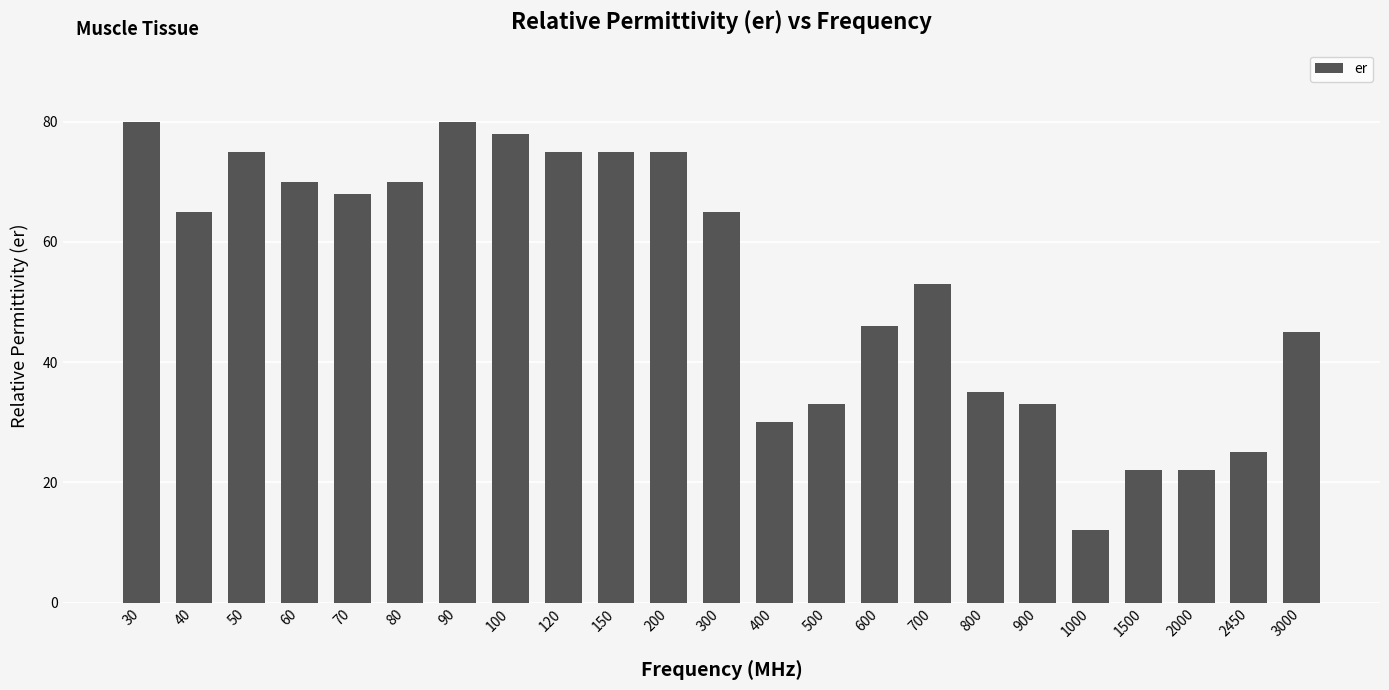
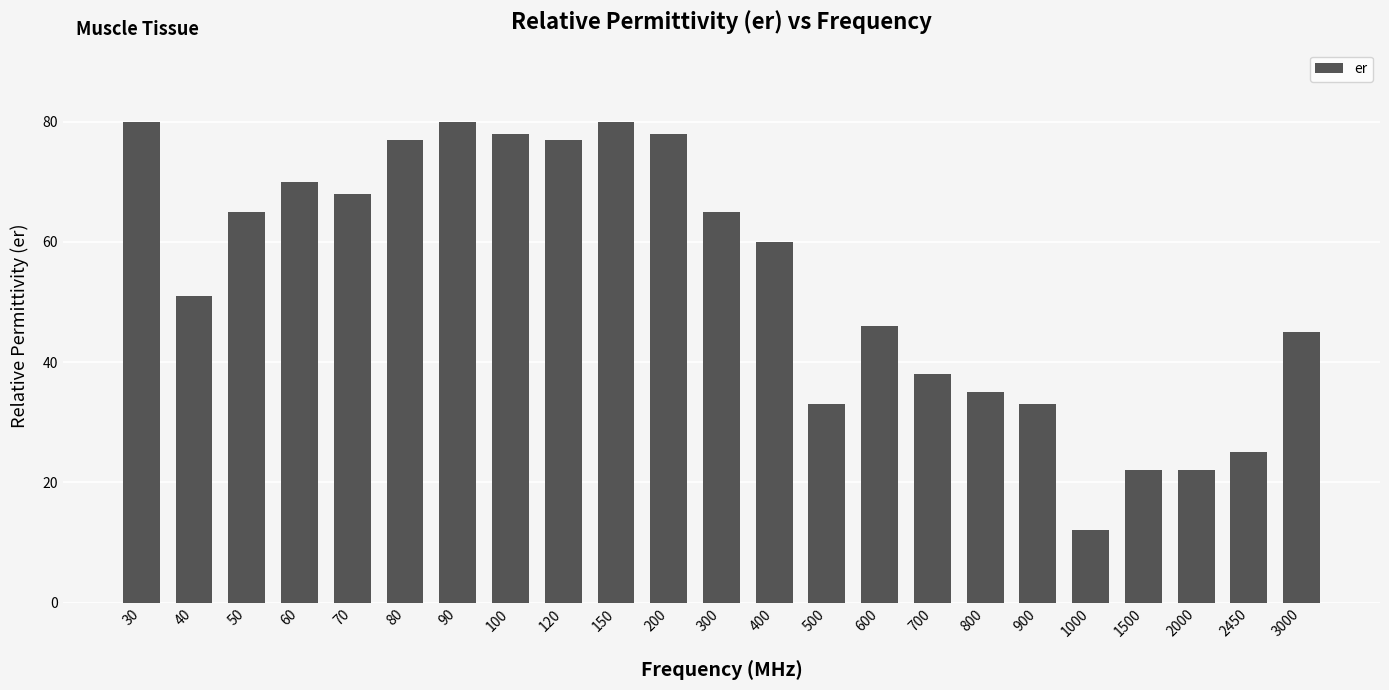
  {
    "30": 80,
-   "40": 65,
-   "50": 75,
+   "40": 51,
+   "50": 65,
    "60": 70,
    "70": 68,
-   "80": 70,
+   "80": 77,
    "90": 80,
    "100": 78,
-   "120": 75,
-   "150": 75,
-   "200": 75,
+   "120": 77,
+   "150": 80,
+   "200": 78,
    "300": 65,
-   "400": 30,
+   "400": 60,
    "500": 33,
    "600": 46,
-   "700": 53,
+   "700": 38,
    "800": 35,
    "900": 33,
    "1000": 12,
    "1500": 22,
    "2000": 22,
    "2450": 25,
    "3000": 45
  }
